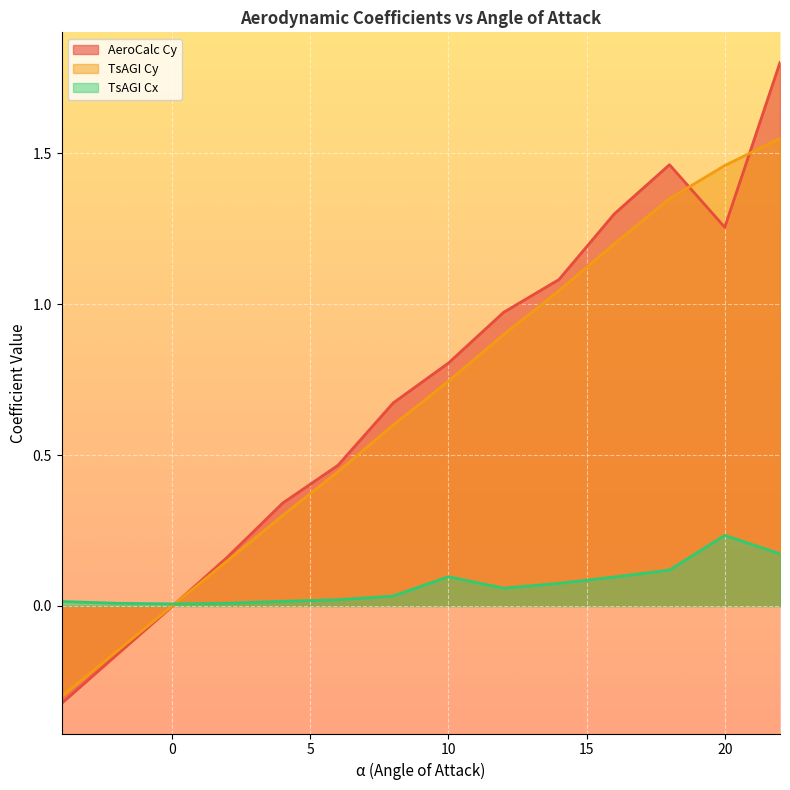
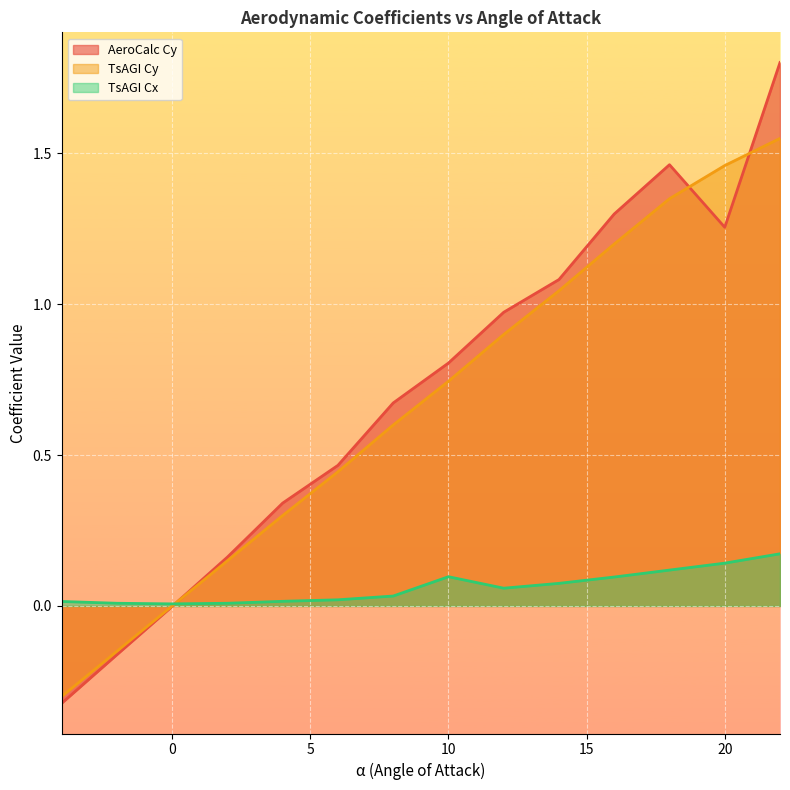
  {
    "TsAGI Cx": {
      "10": 0.10,
-     "20": 0.23
+     "20": 0.14
    }
  }
